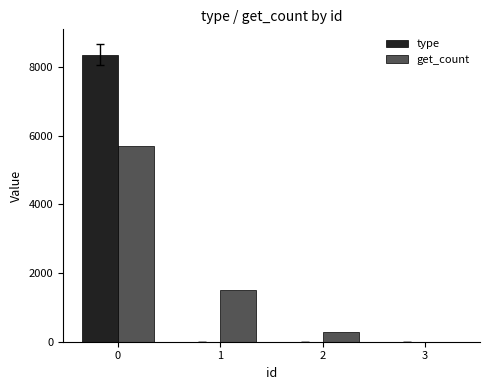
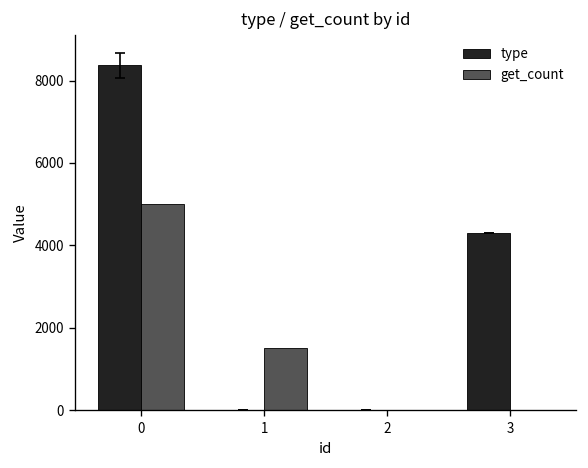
  {
    "type": {
      "0": 8400,
      "1": 0,
-     "3": 0
+     "3": 4300
    },
    "get_count": {
-     "0": 5700,
+     "0": 5000,
      "1": 1500,
-     "2": 300
+     "2": 0
    }
  }
